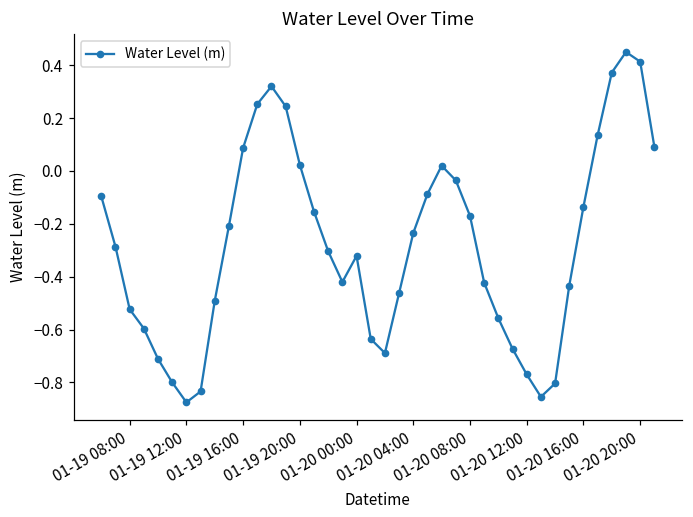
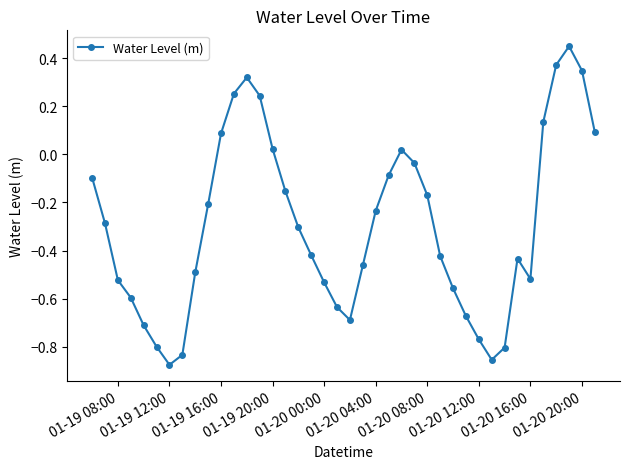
  {
    "01-19 08:00": -0.52,
    "01-19 12:00": -0.88,
    "01-19 16:00": 0.09,
    "01-19 20:00": 0.02,
-   "01-20 00:00": -0.32,
+   "01-20 00:00": -0.53,
    "01-20 04:00": -0.23,
    "01-20 08:00": -0.17,
    "01-20 12:00": -0.77,
-   "01-20 16:00": -0.14,
-   "01-20 20:00": 0.41
+   "01-20 16:00": -0.52,
+   "01-20 20:00": 0.35
  }
